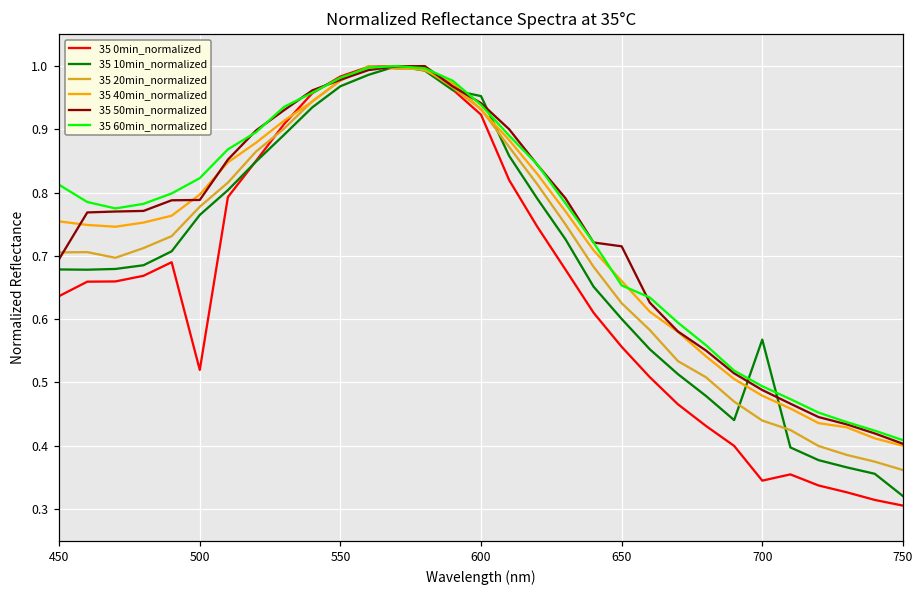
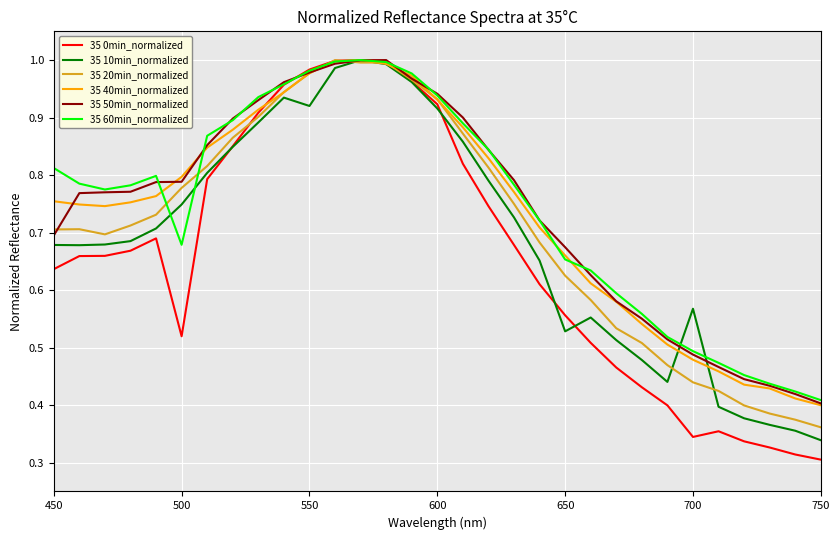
  {
    "35 0min_normalized": {
      "450": 0.64,
      "500": 0.52,
      "600": 0.92,
      "650": 0.56,
      "700": 0.34,
      "750": 0.31
    },
    "35 10min_normalized": {
      "450": 0.68,
-     "500": 0.76,
-     "550": 0.97,
-     "600": 0.95,
-     "650": 0.60,
+     "500": 0.75,
+     "550": 0.92,
+     "600": 0.92,
+     "650": 0.53,
      "700": 0.57,
-     "750": 0.32
+     "750": 0.34
    },
    "35 50min_normalized": {
      "450": 0.70,
      "500": 0.79,
-     "650": 0.72,
+     "650": 0.67,
      "700": 0.49
    },
    "35 60min_normalized": {
      "450": 0.81,
-     "500": 0.82,
+     "500": 0.68,
      "650": 0.65,
      "700": 0.49,
      "750": 0.41
    }
  }
